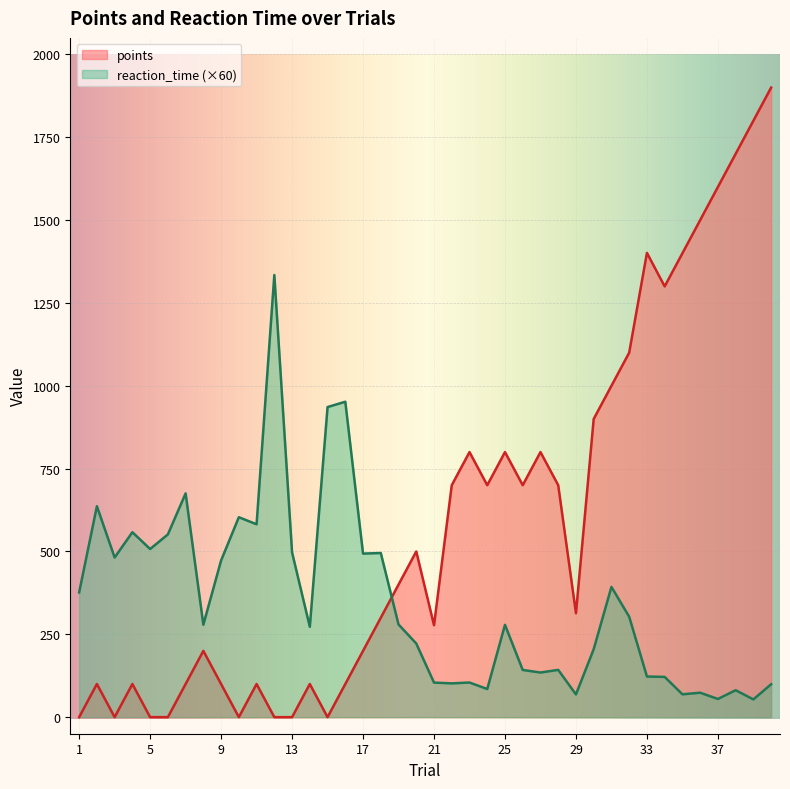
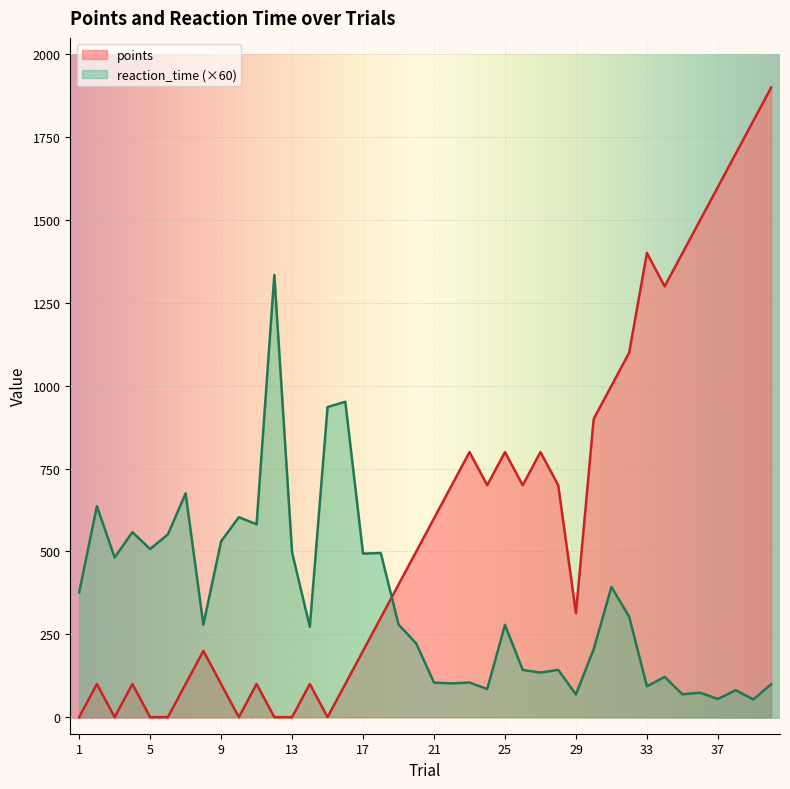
  {
    "points": {
      "1": 0,
      "5": 0,
      "9": 100,
      "13": 0,
      "17": 200,
-     "21": 280,
+     "21": 600,
      "25": 800,
      "29": 310,
      "33": 1400,
      "37": 1600
    },
    "reaction_time (×60)": {
      "1": 380,
      "5": 510,
-     "9": 470,
+     "9": 530,
      "13": 500,
      "17": 490,
      "21": 100,
      "25": 280,
      "29": 70,
-     "33": 120,
+     "33": 90,
      "37": 50
    }
  }
